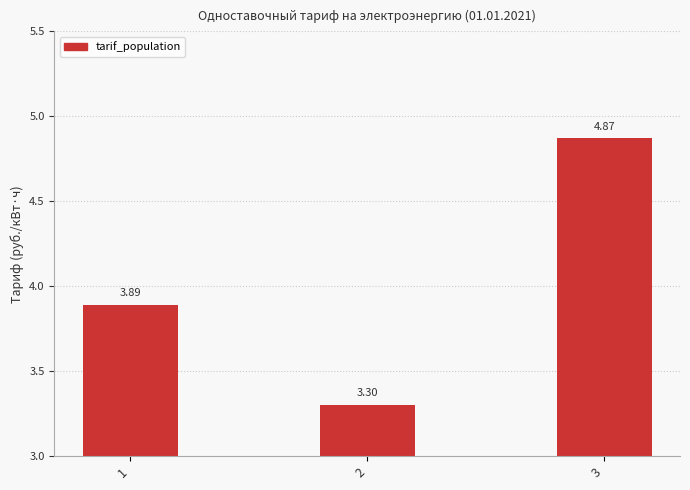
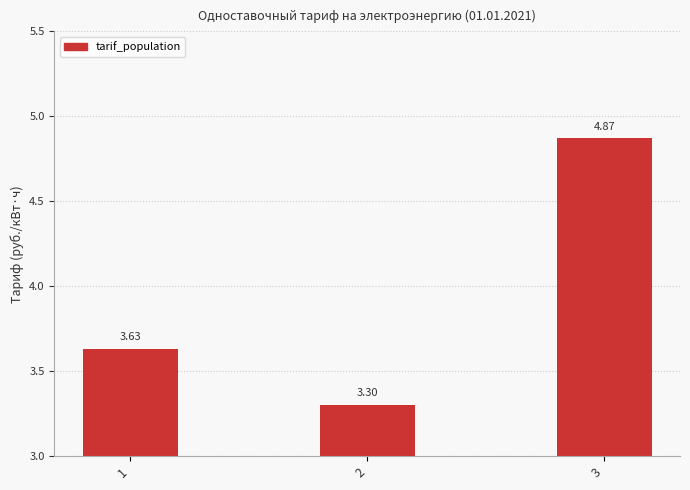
  {
-   "1": 3.89,
+   "1": 3.63,
    "2": 3.30,
    "3": 4.87
  }
